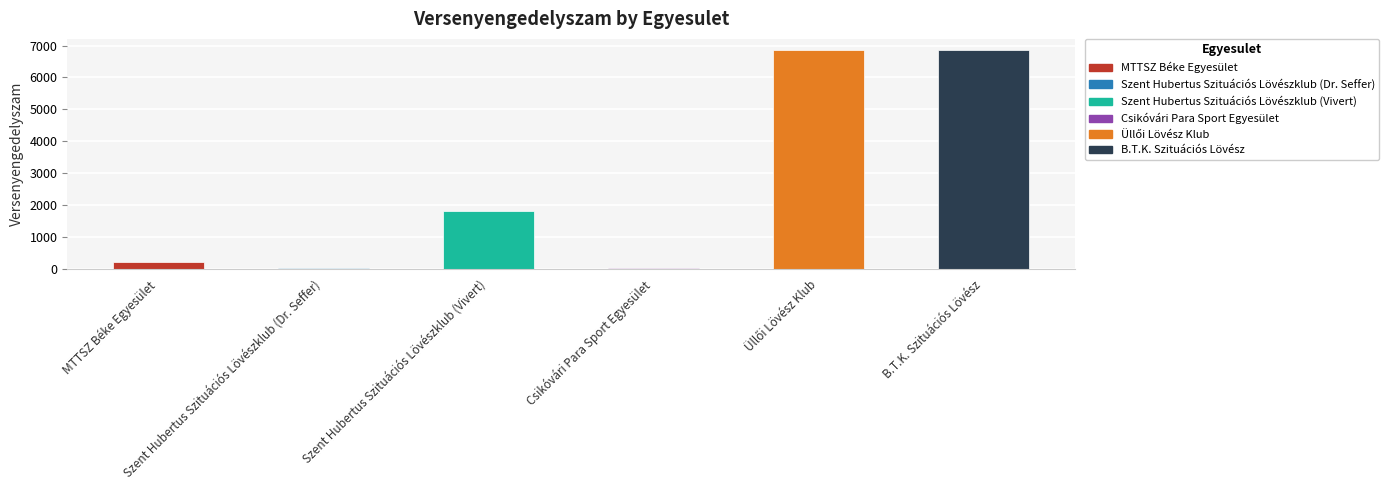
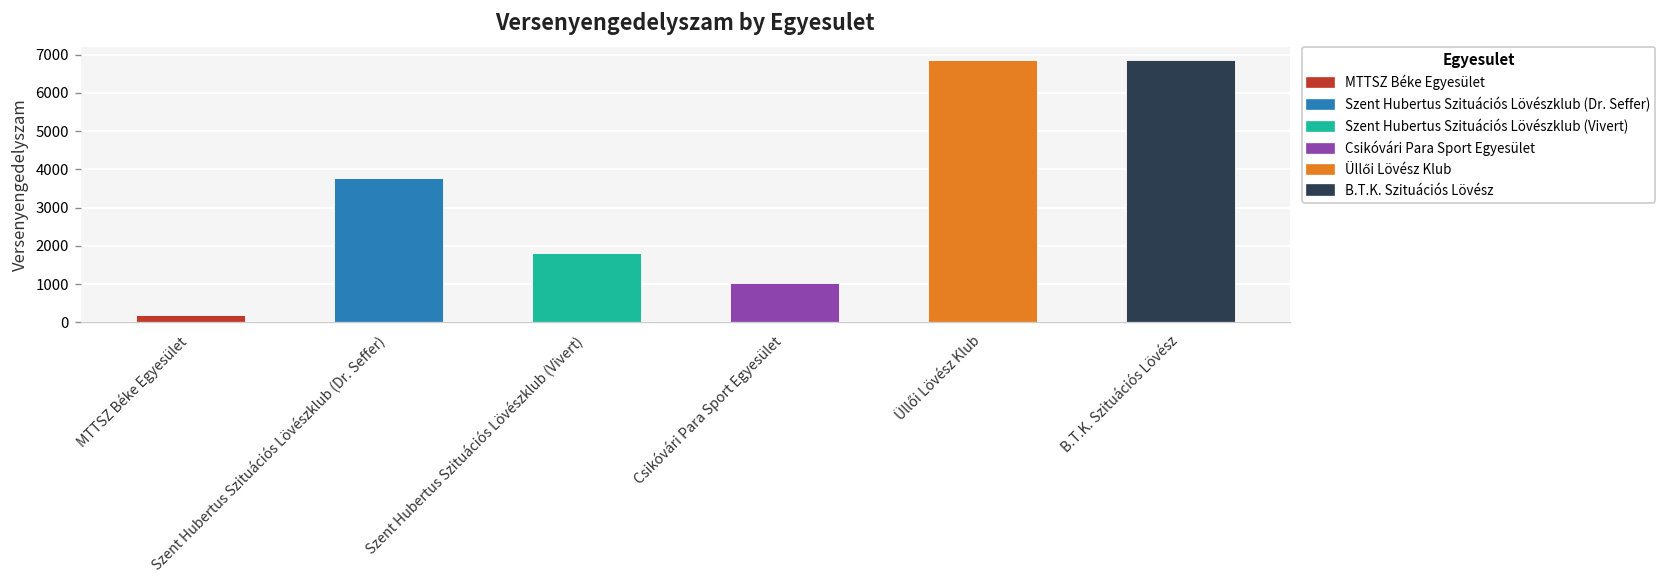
  {
    "MTTSZ Béke Egyesület": 200,
-   "Szent Hubertus Szituációs Lövészklub (Dr. Seffer)": 0,
+   "Szent Hubertus Szituációs Lövészklub (Dr. Seffer)": 3800,
    "Szent Hubertus Szituációs Lövészklub (Vivert)": 1800,
-   "Csikóvári Para Sport Egyesület": 0,
+   "Csikóvári Para Sport Egyesület": 1000,
    "Üllői Lövész Klub": 6900,
    "B.T.K. Szituációs Lövész": 6900
  }
